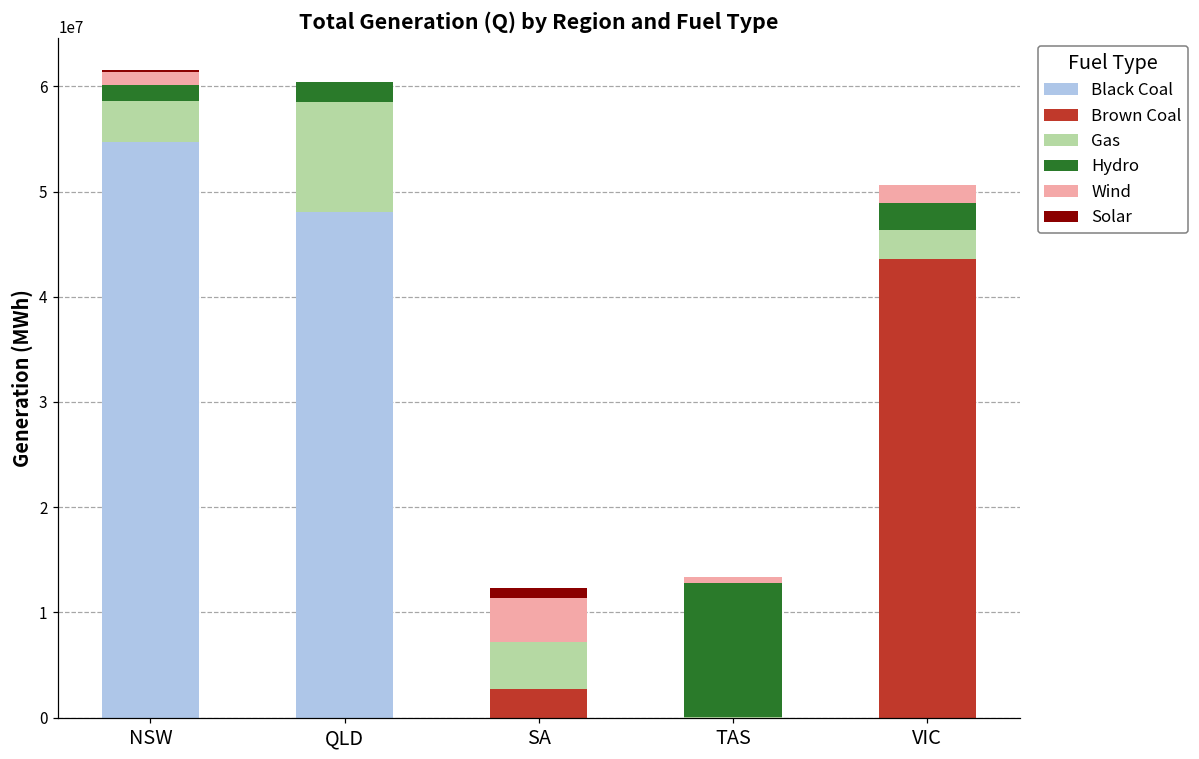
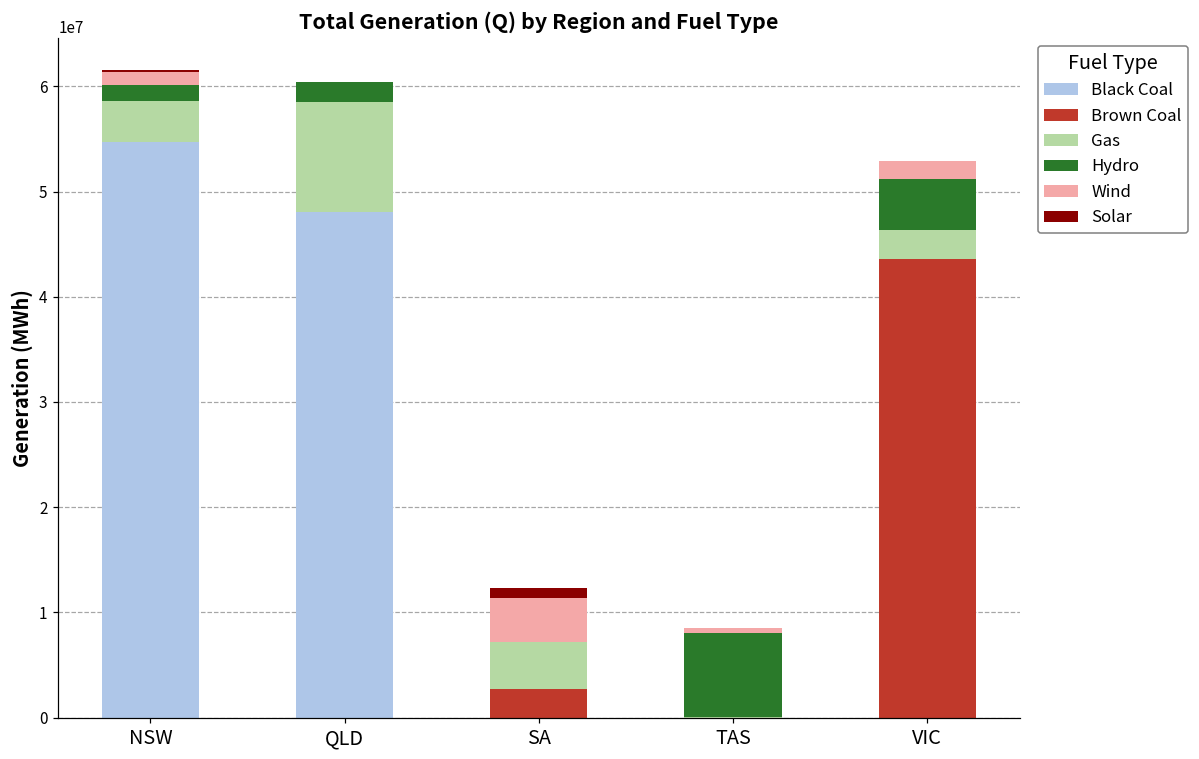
  {
    "Black Coal": {
      "NSW": 55000000,
      "QLD": 48000000,
      "SA": 0,
      "TAS": 0,
      "VIC": 0
    },
    "Gas": {
      "NSW": 4000000,
      "QLD": 10000000,
      "SA": 4000000,
      "VIC": 3000000
    },
    "Hydro": {
      "NSW": 1000000,
      "QLD": 2000000,
      "SA": 0,
-     "TAS": 13000000,
-     "VIC": 3000000
+     "TAS": 8000000,
+     "VIC": 5000000
    },
    "Wind": {
      "NSW": 1000000,
      "QLD": 0,
      "SA": 4000000,
      "TAS": 1000000,
      "VIC": 2000000
    },
    "Solar": {
      "QLD": 0,
      "SA": 1000000,
      "TAS": 0,
      "VIC": 0
    }
  }
